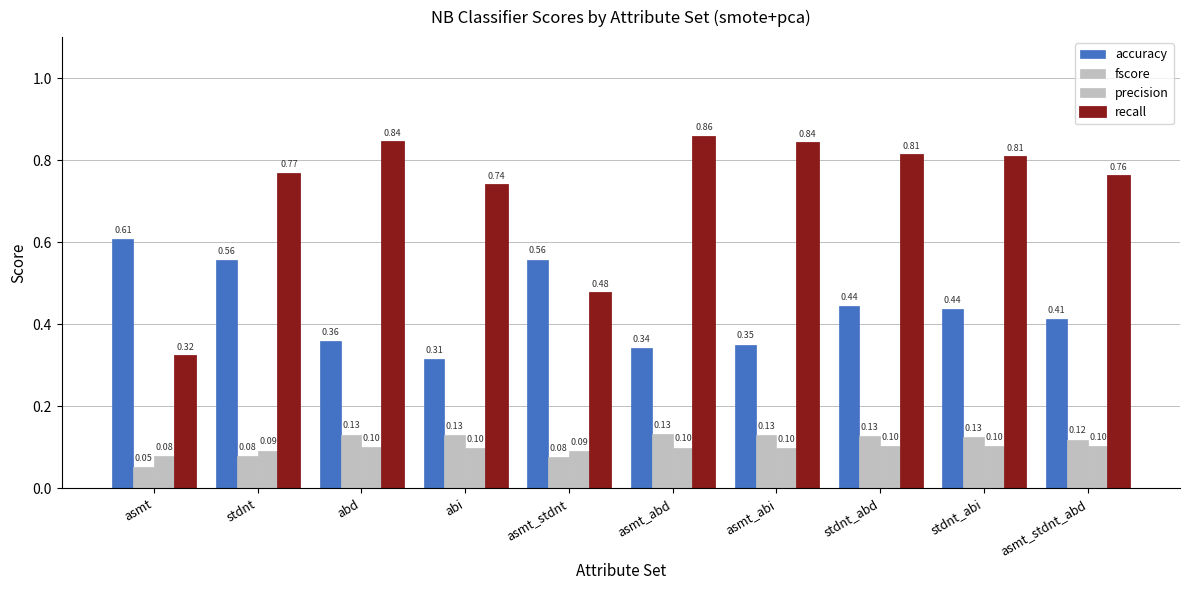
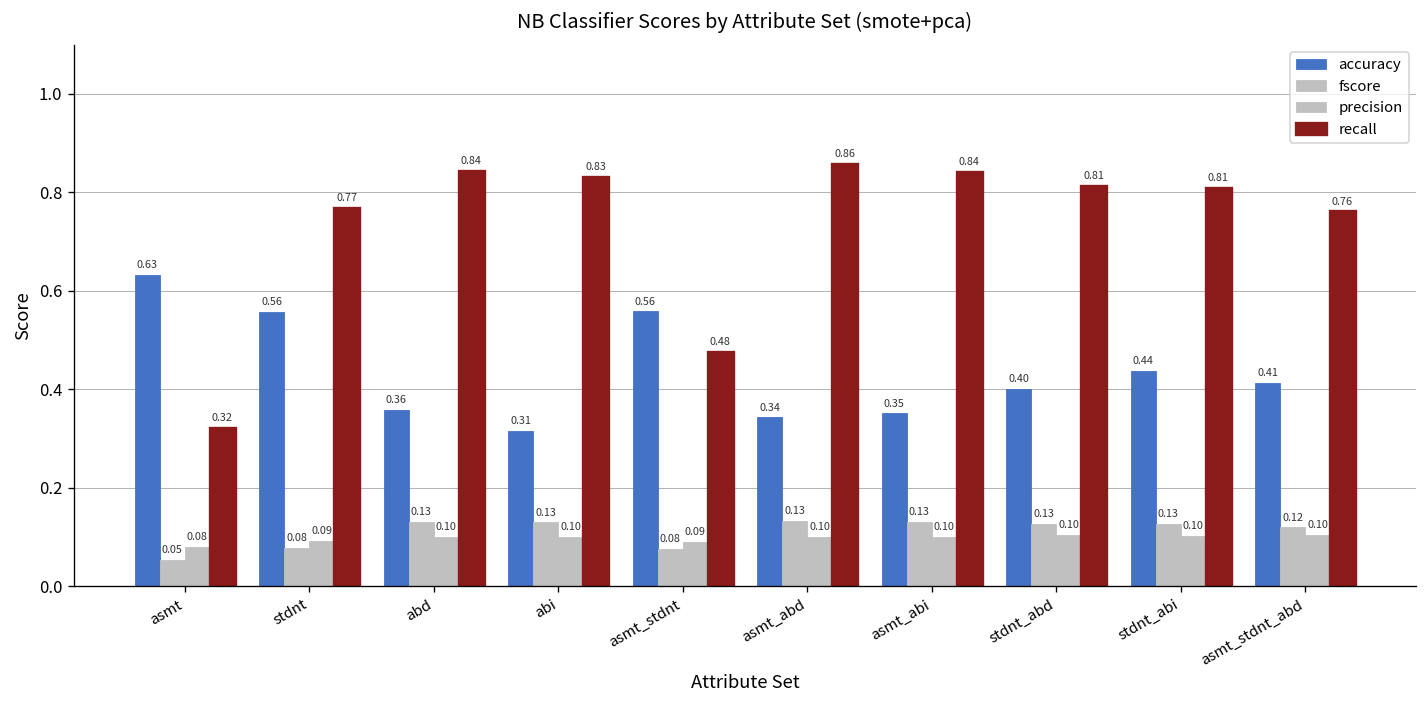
  {
    "accuracy": {
-     "asmt": 0.61,
+     "asmt": 0.63,
      "stdnt": 0.56,
      "abd": 0.36,
      "abi": 0.31,
      "asmt_stdnt": 0.56,
      "asmt_abd": 0.34,
      "asmt_abi": 0.35,
-     "stdnt_abd": 0.44,
+     "stdnt_abd": 0.40,
      "stdnt_abi": 0.44,
      "asmt_stdnt_abd": 0.41
    },
    "recall": {
      "asmt": 0.32,
      "stdnt": 0.77,
      "abd": 0.84,
-     "abi": 0.74,
+     "abi": 0.83,
      "asmt_stdnt": 0.48,
      "asmt_abd": 0.86,
      "asmt_abi": 0.84,
      "stdnt_abd": 0.81,
      "stdnt_abi": 0.81,
      "asmt_stdnt_abd": 0.76
    }
  }
